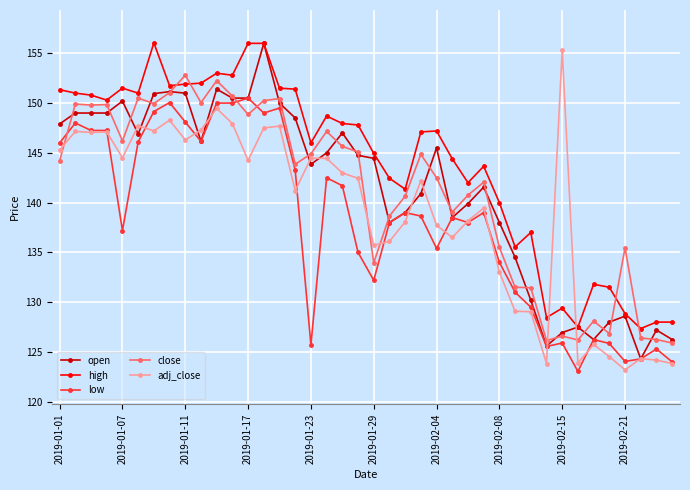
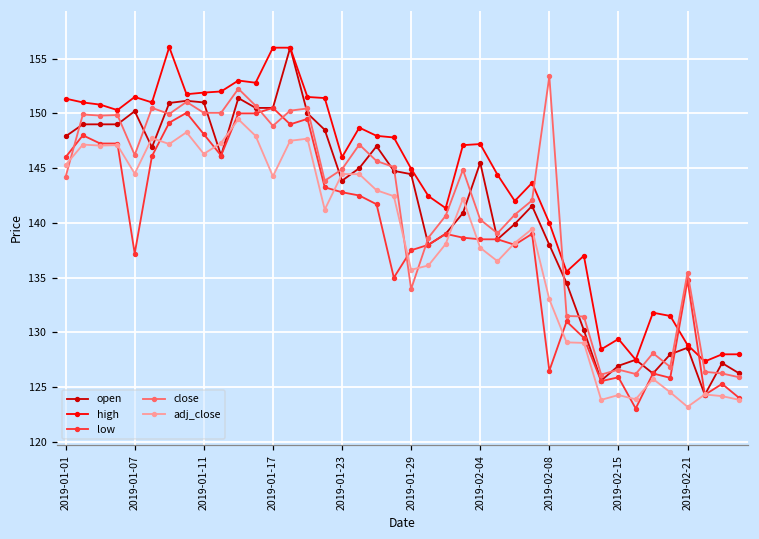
  {
    "low": {
      "2019-01-01": 146,
      "2019-01-07": 137,
      "2019-01-11": 148,
-     "2019-01-23": 126,
-     "2019-01-29": 132,
-     "2019-02-04": 135,
-     "2019-02-08": 134,
+     "2019-01-23": 143,
+     "2019-01-29": 138,
+     "2019-02-04": 139,
+     "2019-02-08": 127,
      "2019-02-15": 126,
-     "2019-02-21": 124
+     "2019-02-21": 135
    },
    "close": {
      "2019-01-01": 144,
      "2019-01-07": 146,
-     "2019-01-11": 153,
+     "2019-01-11": 150,
      "2019-01-17": 149,
      "2019-01-23": 145,
      "2019-01-29": 134,
-     "2019-02-04": 143,
-     "2019-02-08": 136,
+     "2019-02-04": 140,
+     "2019-02-08": 153,
      "2019-02-15": 127,
      "2019-02-21": 135
    },
    "adj_close": {
      "2019-01-01": 145,
      "2019-01-07": 145,
      "2019-01-11": 146,
      "2019-01-17": 144,
      "2019-01-23": 144,
      "2019-01-29": 136,
      "2019-02-04": 138,
      "2019-02-08": 133,
-     "2019-02-15": 155,
+     "2019-02-15": 124,
      "2019-02-21": 123
    }
  }
